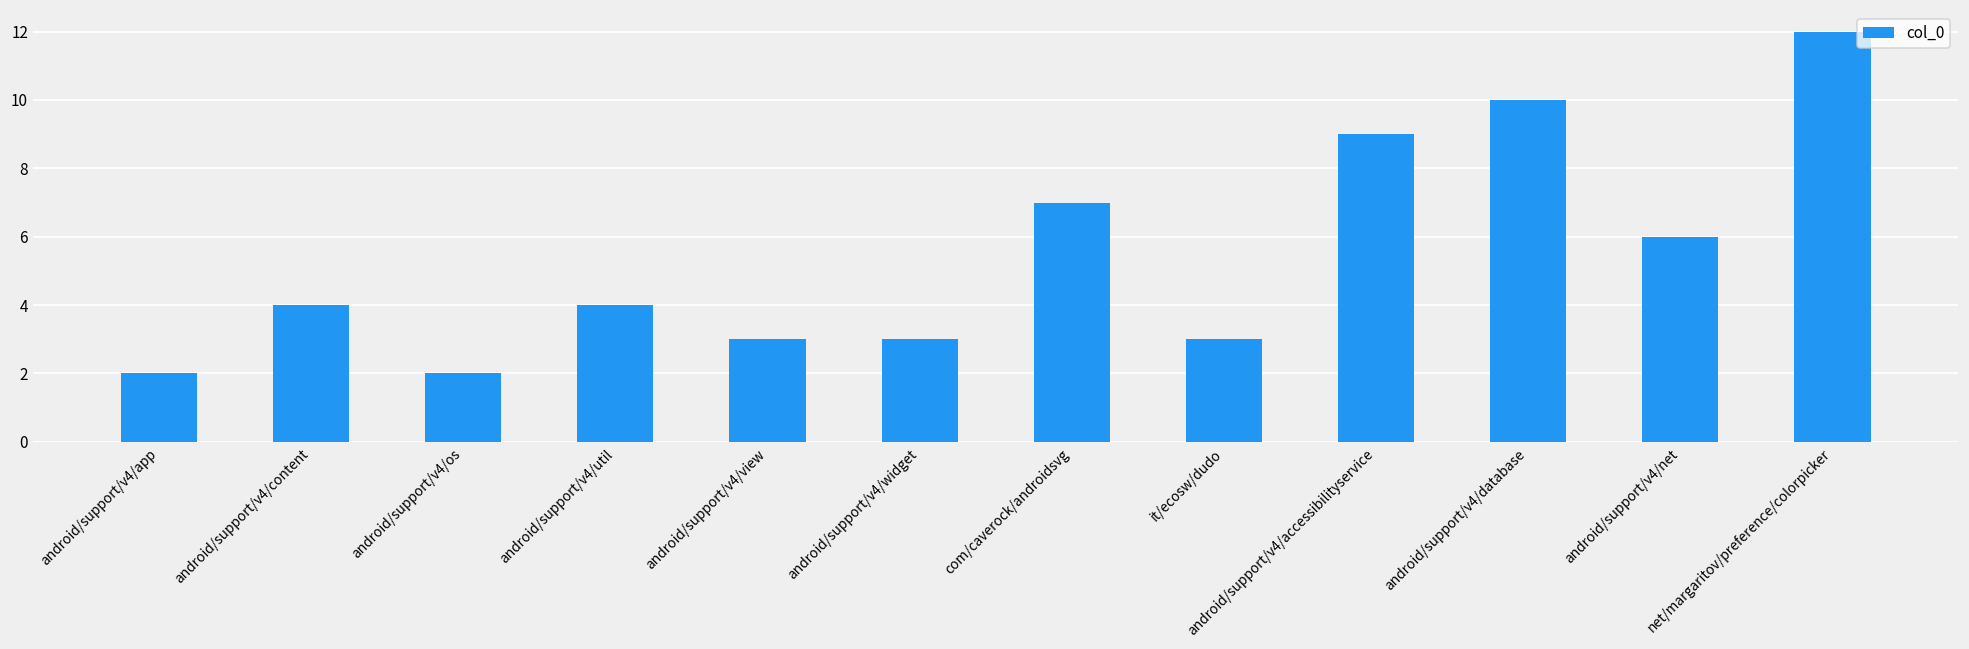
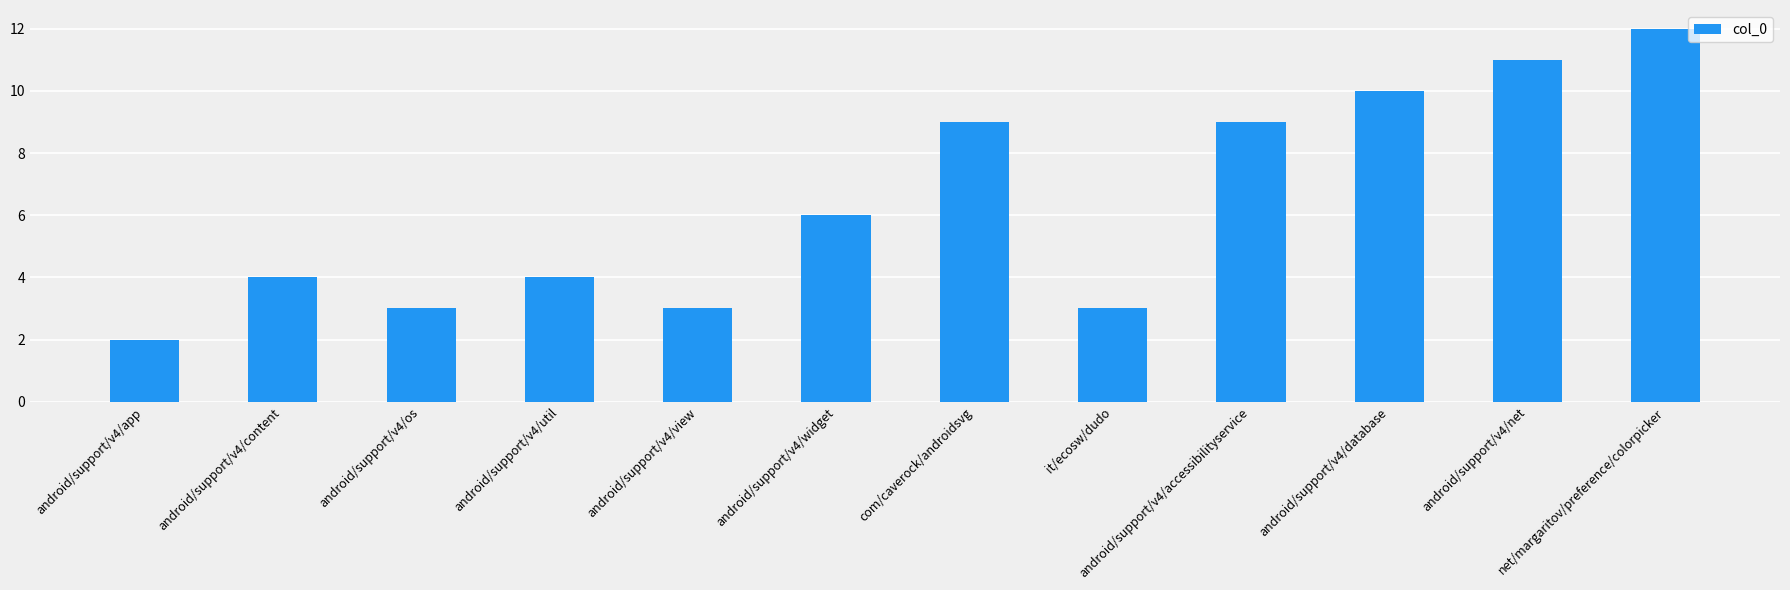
  {
    "android/support/v4/app": 2,
    "android/support/v4/content": 4,
-   "android/support/v4/os": 2,
+   "android/support/v4/os": 3,
    "android/support/v4/util": 4,
    "android/support/v4/view": 3,
-   "android/support/v4/widget": 3,
-   "com/caverock/androidsvg": 7,
+   "android/support/v4/widget": 6,
+   "com/caverock/androidsvg": 9,
    "it/ecosw/dudo": 3,
    "android/support/v4/accessibilityservice": 9,
    "android/support/v4/database": 10,
-   "android/support/v4/net": 6,
+   "android/support/v4/net": 11,
    "net/margaritov/preference/colorpicker": 12
  }
